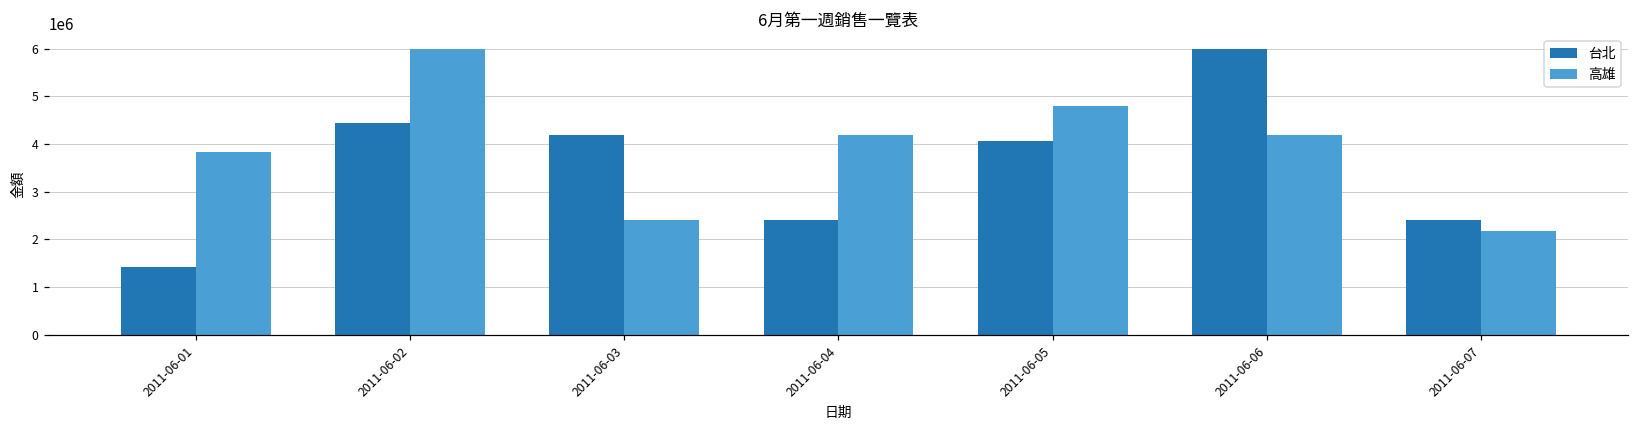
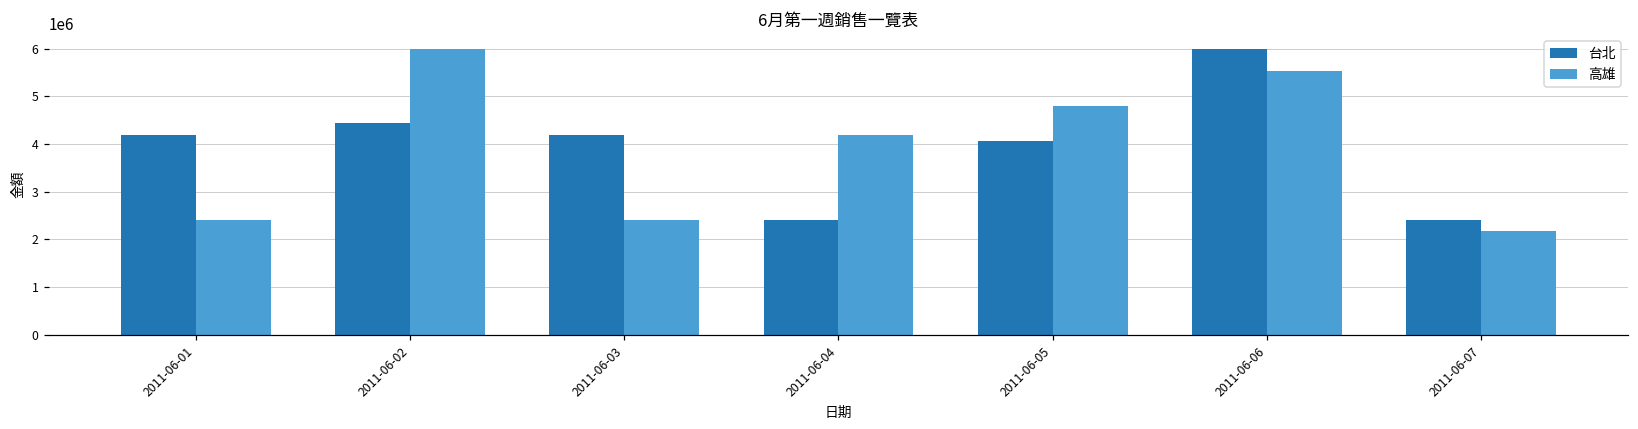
  {
    "台北": {
-     "2011-06-01": 1400000,
+     "2011-06-01": 4200000,
      "2011-06-02": 4500000,
      "2011-06-03": 4200000,
      "2011-06-04": 2400000,
      "2011-06-05": 4100000,
      "2011-06-06": 6000000,
      "2011-06-07": 2400000
    },
    "高雄": {
-     "2011-06-01": 3800000,
+     "2011-06-01": 2400000,
      "2011-06-02": 6000000,
      "2011-06-03": 2400000,
      "2011-06-04": 4200000,
      "2011-06-05": 4800000,
-     "2011-06-06": 4200000,
+     "2011-06-06": 5500000,
      "2011-06-07": 2200000
    }
  }
